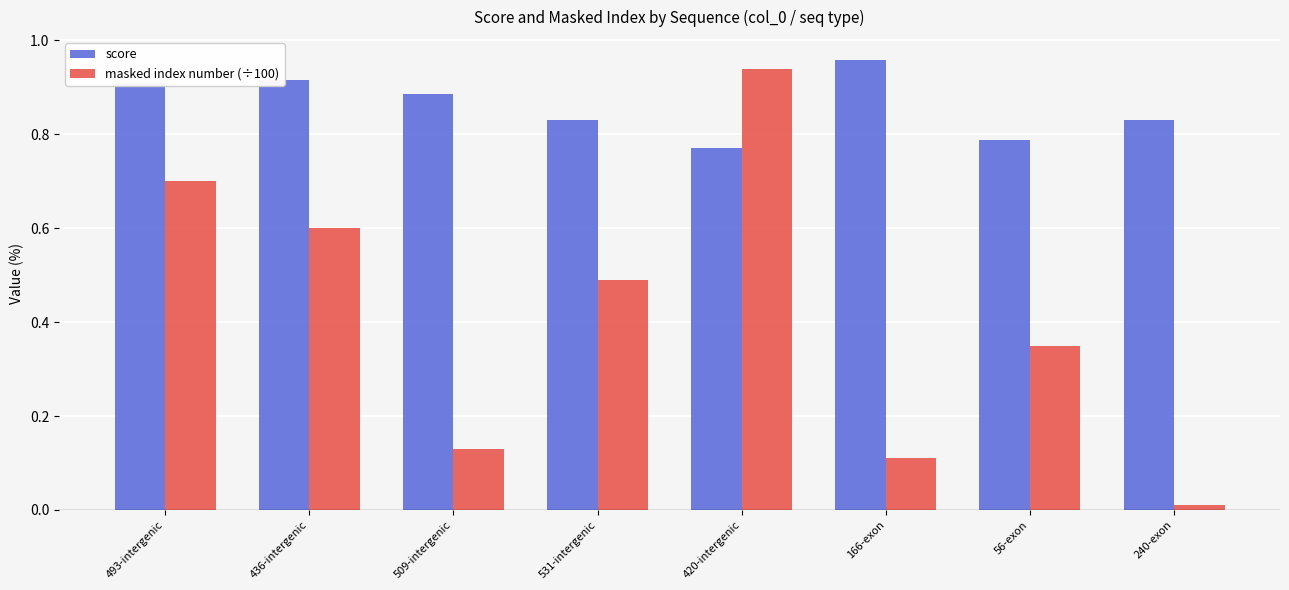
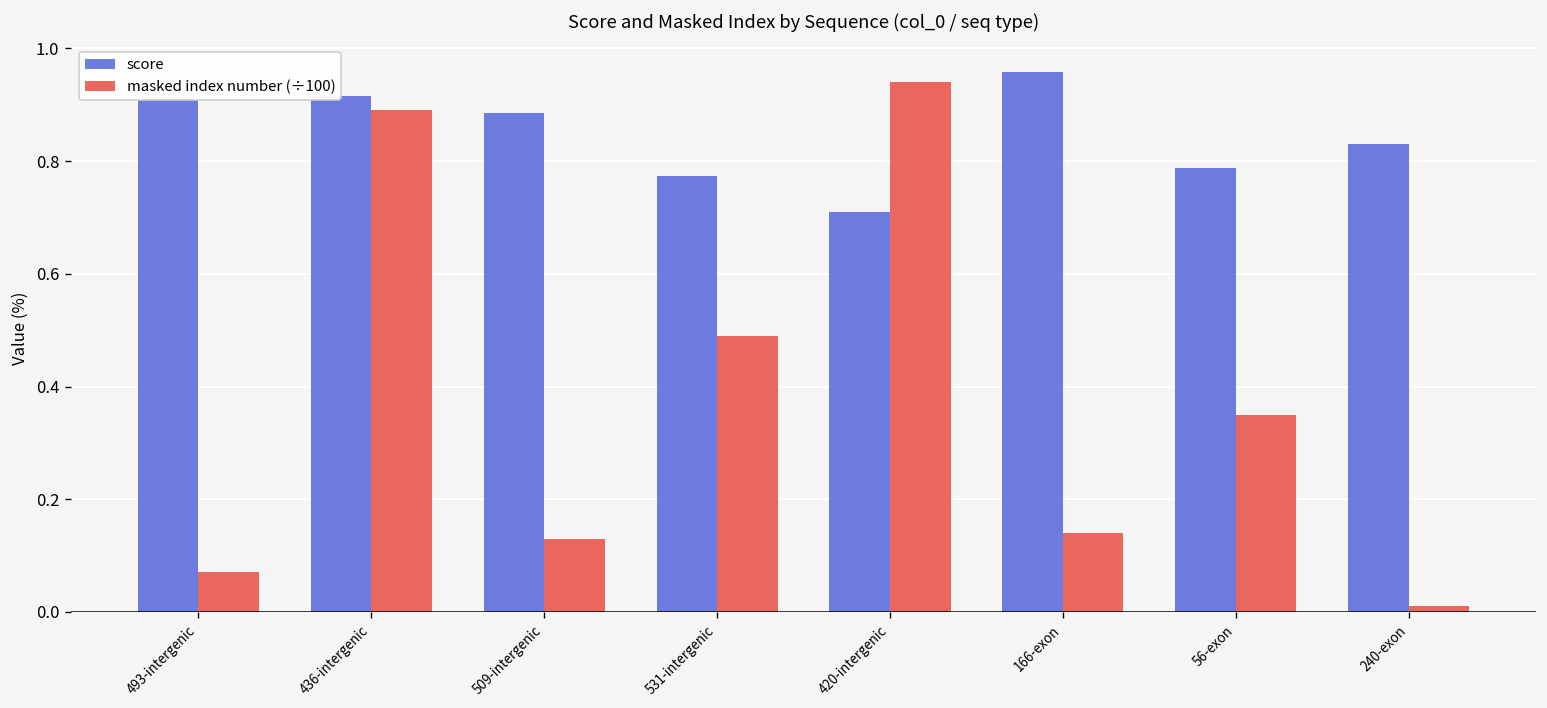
  {
    "score": {
      "509-intergenic": 0.89,
-     "531-intergenic": 0.83,
-     "420-intergenic": 0.77,
+     "531-intergenic": 0.77,
+     "420-intergenic": 0.71,
      "166-exon": 0.96,
      "56-exon": 0.79,
      "240-exon": 0.83
    },
    "masked index number (÷100)": {
-     "493-intergenic": 0.70,
-     "436-intergenic": 0.60,
+     "493-intergenic": 0.07,
+     "436-intergenic": 0.89,
      "509-intergenic": 0.13,
      "531-intergenic": 0.49,
      "420-intergenic": 0.94,
-     "166-exon": 0.11,
+     "166-exon": 0.14,
      "56-exon": 0.35,
      "240-exon": 0.01
    }
  }
